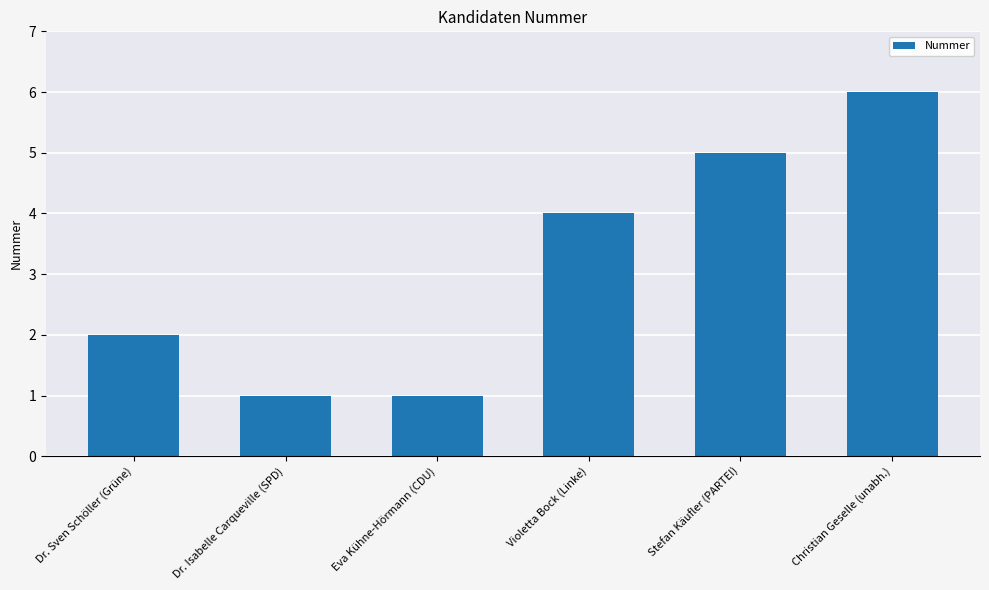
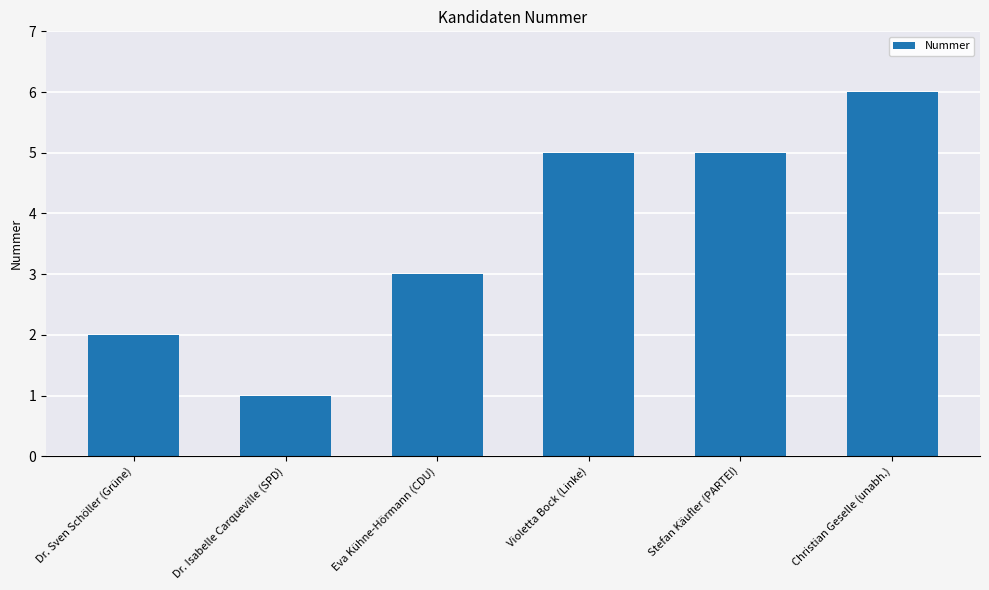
  {
    "Dr. Sven Schöller (Grüne)": 2,
    "Dr. Isabelle Carqueville (SPD)": 1,
-   "Eva Kühne-Hörmann (CDU)": 1,
-   "Violetta Bock (Linke)": 4,
+   "Eva Kühne-Hörmann (CDU)": 3,
+   "Violetta Bock (Linke)": 5,
    "Stefan Käufler (PARTEI)": 5,
    "Christian Geselle (unabh.)": 6
  }
